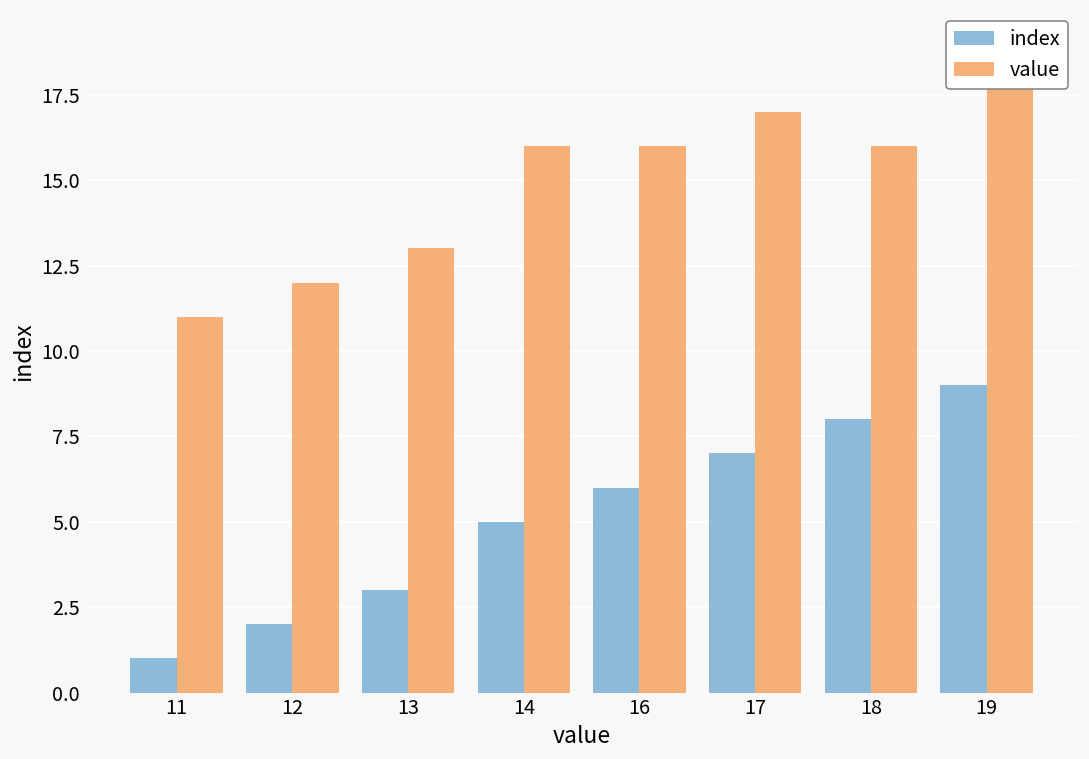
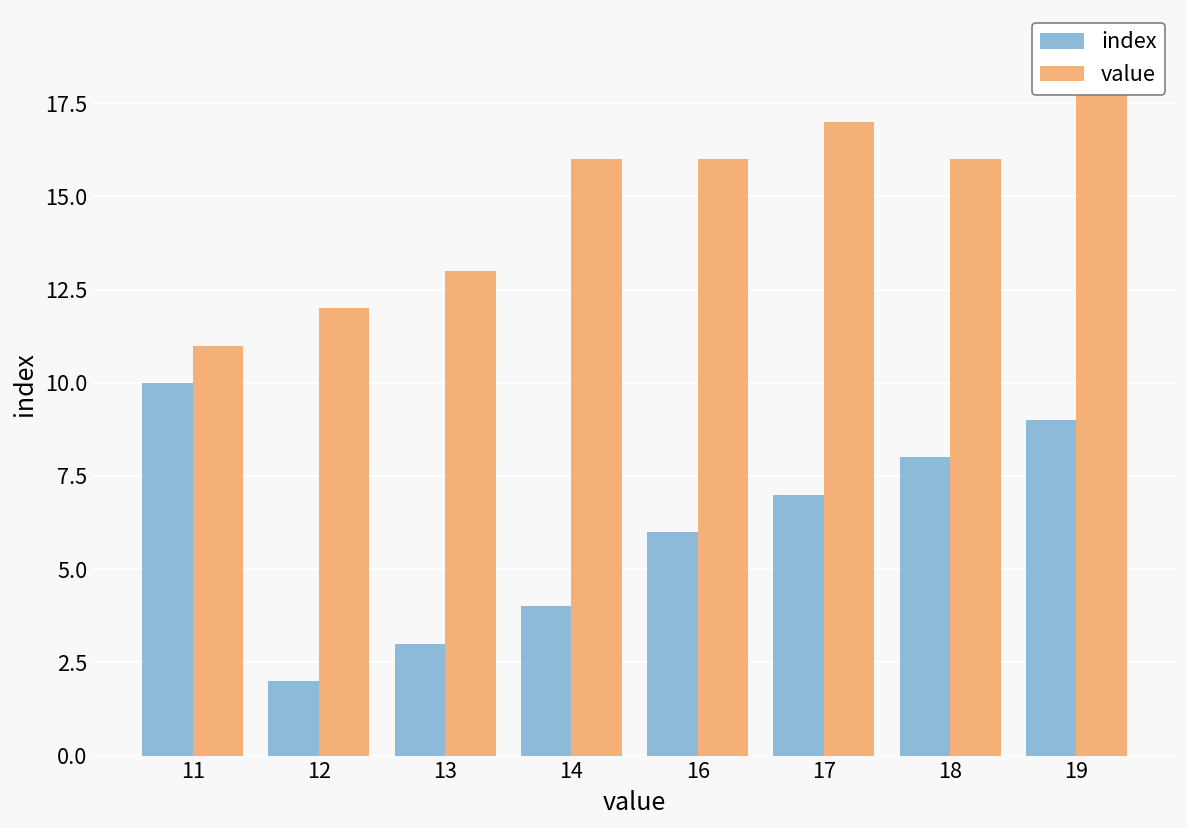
  {
    "index": {
-     "11": 1,
+     "11": 10,
      "12": 2,
      "13": 3,
-     "14": 5,
+     "14": 4,
      "16": 6,
      "17": 7,
      "18": 8,
      "19": 9
    },
    "value": {
      "11": 11,
      "12": 12,
      "13": 13,
      "14": 16,
      "16": 16,
      "17": 17,
      "18": 16
    }
  }
